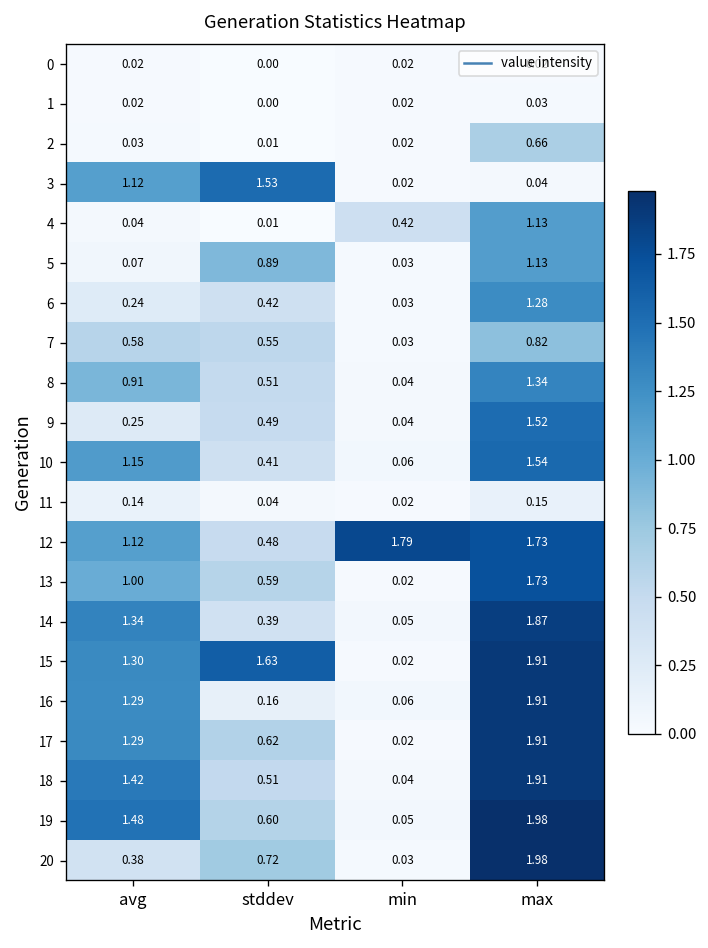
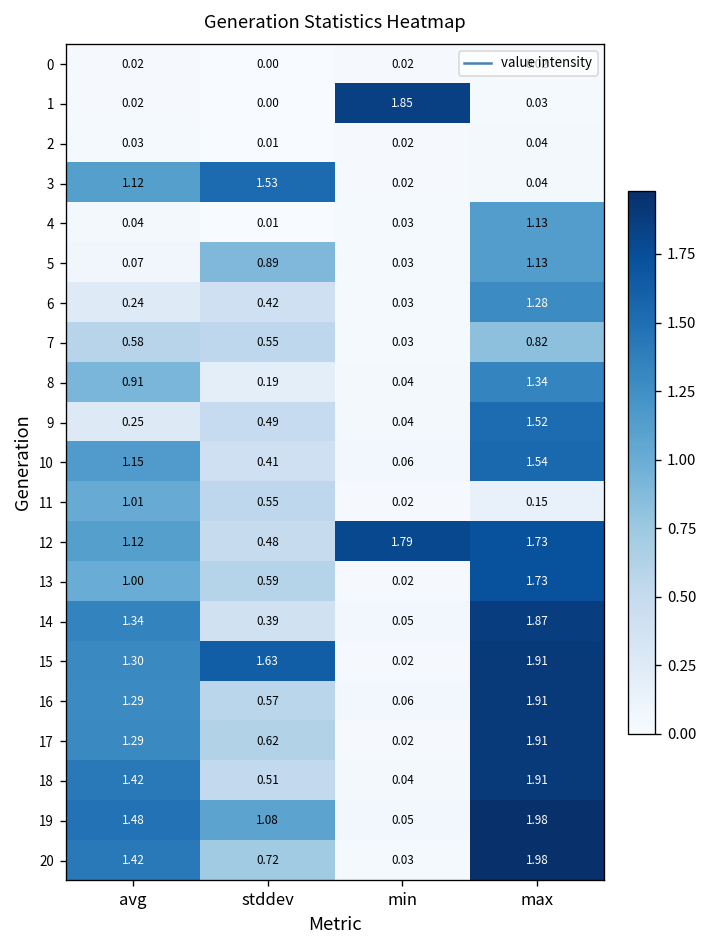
  {
    "0": {
      "avg": 0.02,
      "stddev": 0.00,
      "min": 0.02
    },
    "1": {
      "avg": 0.02,
      "stddev": 0.00,
-     "min": 0.02,
+     "min": 1.85,
      "max": 0.03
    },
    "2": {
      "avg": 0.03,
      "stddev": 0.01,
      "min": 0.02,
-     "max": 0.66
+     "max": 0.04
    },
    "3": {
      "avg": 1.12,
      "stddev": 1.53,
      "min": 0.02,
      "max": 0.04
    },
    "4": {
      "avg": 0.04,
      "stddev": 0.01,
-     "min": 0.42,
+     "min": 0.03,
      "max": 1.13
    },
    "5": {
      "avg": 0.07,
      "stddev": 0.89,
      "min": 0.03,
      "max": 1.13
    },
    "6": {
      "avg": 0.24,
      "stddev": 0.42,
      "min": 0.03,
      "max": 1.28
    },
    "7": {
      "avg": 0.58,
      "stddev": 0.55,
      "min": 0.03,
      "max": 0.82
    },
    "8": {
      "avg": 0.91,
-     "stddev": 0.51,
+     "stddev": 0.19,
      "min": 0.04,
      "max": 1.34
    },
    "9": {
      "avg": 0.25,
      "stddev": 0.49,
      "min": 0.04,
      "max": 1.52
    },
    "10": {
      "avg": 1.15,
      "stddev": 0.41,
      "min": 0.06,
      "max": 1.54
    },
    "11": {
-     "avg": 0.14,
-     "stddev": 0.04,
+     "avg": 1.01,
+     "stddev": 0.55,
      "min": 0.02,
      "max": 0.15
    },
    "12": {
      "avg": 1.12,
      "stddev": 0.48,
      "min": 1.79,
      "max": 1.73
    },
    "13": {
      "avg": 1.00,
      "stddev": 0.59,
      "min": 0.02,
      "max": 1.73
    },
    "14": {
      "avg": 1.34,
      "stddev": 0.39,
      "min": 0.05,
      "max": 1.87
    },
    "15": {
      "avg": 1.30,
      "stddev": 1.63,
      "min": 0.02,
      "max": 1.91
    },
    "16": {
      "avg": 1.29,
-     "stddev": 0.16,
+     "stddev": 0.57,
      "min": 0.06,
      "max": 1.91
    },
    "17": {
      "avg": 1.29,
      "stddev": 0.62,
      "min": 0.02,
      "max": 1.91
    },
    "18": {
      "avg": 1.42,
      "stddev": 0.51,
      "min": 0.04,
      "max": 1.91
    },
    "19": {
      "avg": 1.48,
-     "stddev": 0.60,
+     "stddev": 1.08,
      "min": 0.05,
      "max": 1.98
    },
    "20": {
-     "avg": 0.38,
+     "avg": 1.42,
      "stddev": 0.72,
      "min": 0.03,
      "max": 1.98
    }
  }
